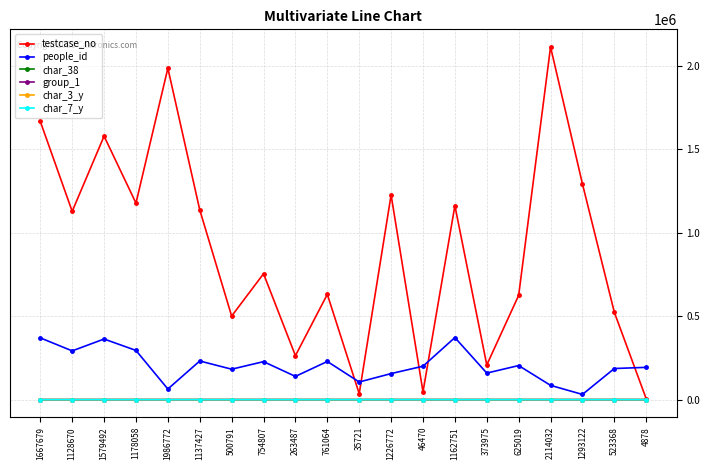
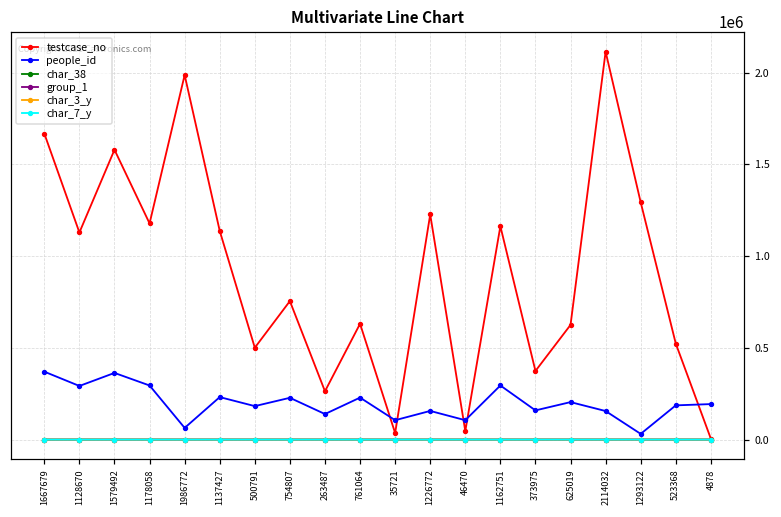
  {
    "testcase_no": {
      "1667679": 1670000,
      "1128670": 1130000,
      "1579492": 1580000,
      "1178058": 1180000,
      "1986772": 1990000,
      "1137427": 1140000,
      "500791": 500000,
      "754807": 750000,
      "263487": 260000,
      "761064": 630000,
      "35721": 40000,
      "1226772": 1230000,
      "46470": 50000,
      "1162751": 1160000,
-     "373975": 210000,
+     "373975": 370000,
      "625019": 630000,
      "2114032": 2110000,
      "1293122": 1290000,
      "523368": 520000
    },
    "people_id": {
      "1667679": 370000,
      "1128670": 290000,
      "1579492": 360000,
      "1178058": 290000,
      "1986772": 60000,
      "1137427": 230000,
      "500791": 180000,
      "754807": 230000,
      "263487": 140000,
      "761064": 230000,
      "35721": 110000,
      "1226772": 160000,
-     "46470": 200000,
-     "1162751": 370000,
+     "46470": 110000,
+     "1162751": 290000,
      "373975": 160000,
      "625019": 200000,
-     "2114032": 90000,
+     "2114032": 160000,
      "1293122": 30000,
      "523368": 190000,
      "4878": 190000
    },
    "char_7_y": {
      "1667679": 0,
      "1128670": 0,
      "1579492": 0,
      "1178058": 0,
      "1986772": 0,
      "1137427": 0,
      "500791": 0,
      "754807": 0,
      "263487": 0,
      "761064": 0,
      "35721": 0,
      "1226772": 0,
      "46470": 0,
      "1162751": 0,
      "373975": 0,
      "625019": 0,
      "2114032": 0,
      "1293122": 0,
      "523368": 0
    }
  }
